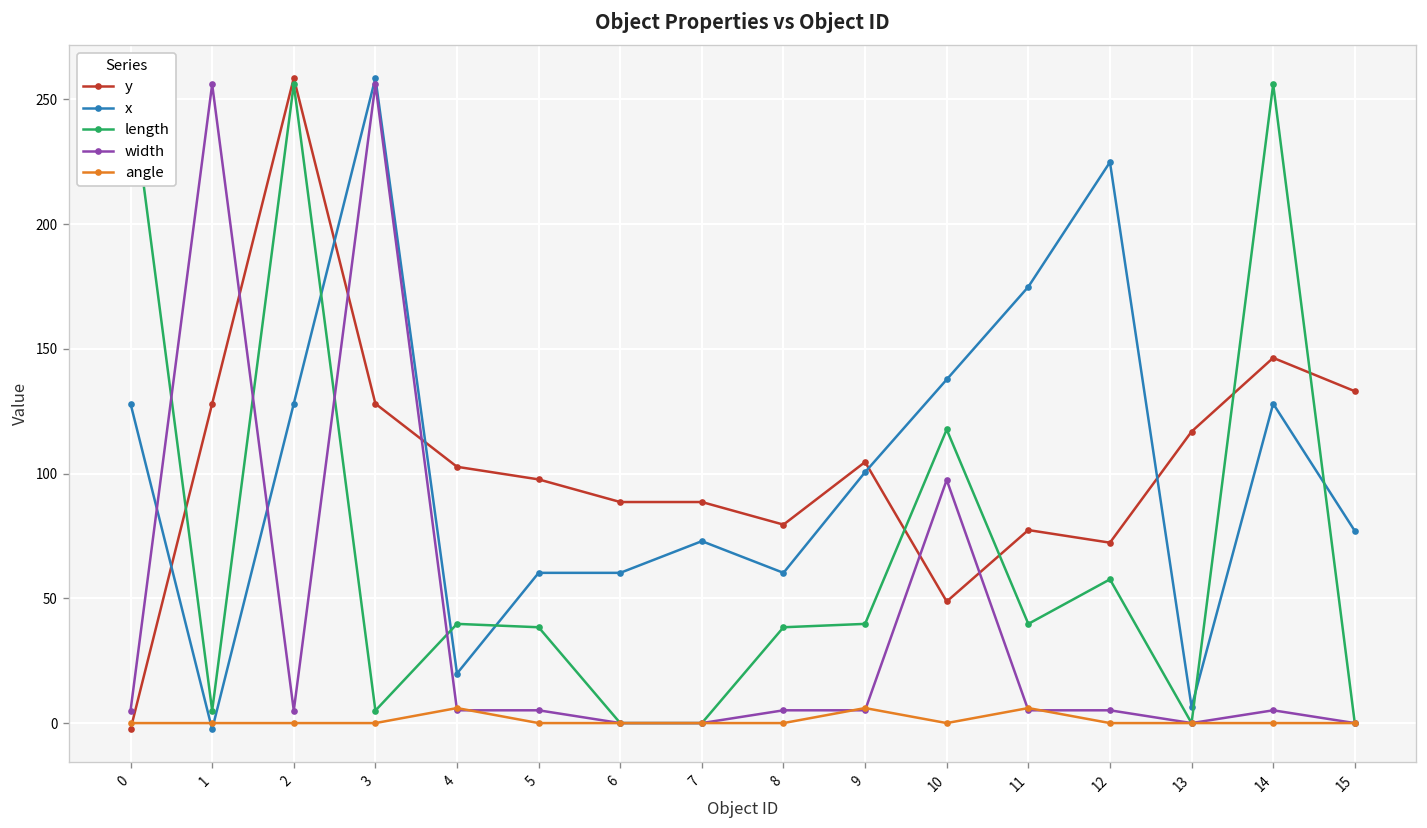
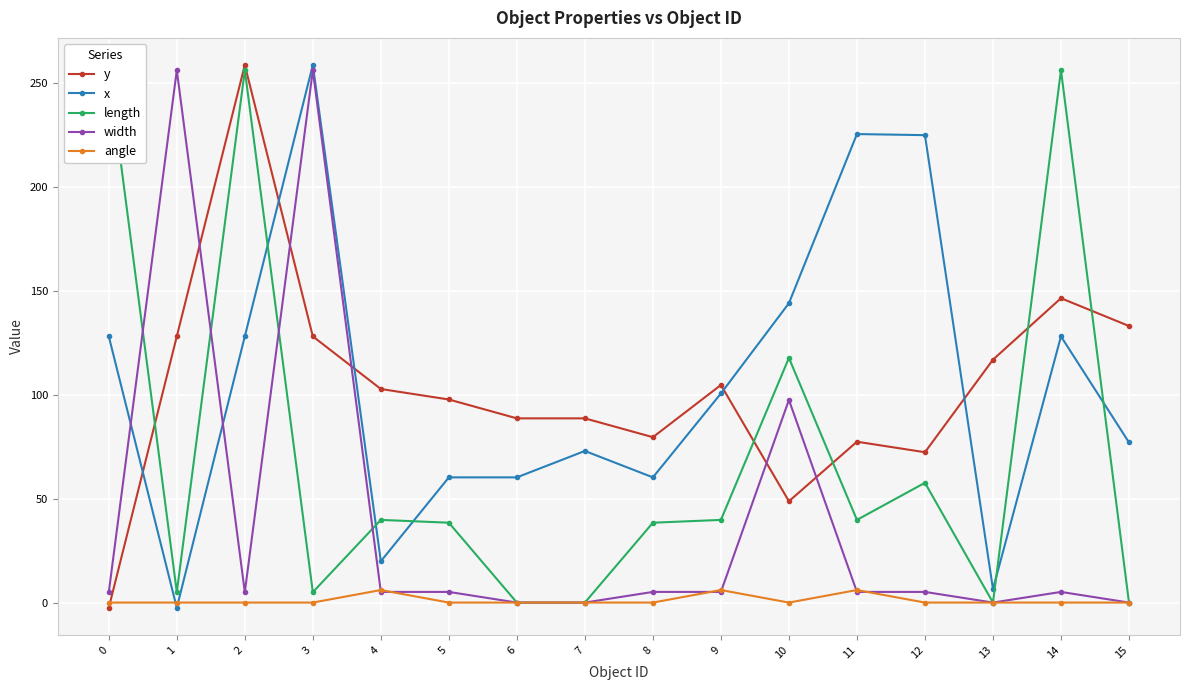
  {
    "y": {
      "0": -3,
      "1": 128,
      "2": 259,
      "3": 128,
      "4": 103,
      "5": 98,
      "6": 89,
      "7": 89,
      "8": 80,
      "9": 105,
      "10": 49,
      "11": 77,
      "12": 72,
      "13": 117,
      "14": 146,
      "15": 133
    },
    "x": {
      "0": 128,
      "1": -3,
      "2": 128,
      "3": 259,
      "4": 20,
      "5": 60,
      "6": 60,
      "7": 73,
      "8": 60,
      "9": 101,
-     "10": 138,
-     "11": 175,
+     "10": 144,
+     "11": 225,
      "12": 225,
      "13": 7,
      "14": 128,
      "15": 77
    },
    "length": {
      "1": 5,
      "2": 256,
      "3": 5,
      "4": 40,
      "5": 38,
      "8": 38,
      "9": 40,
      "10": 118,
      "11": 40,
      "12": 58,
      "14": 256
    },
    "width": {
      "0": 5,
      "1": 256,
      "2": 5,
      "3": 256,
      "5": 5,
      "8": 5,
      "10": 97,
      "12": 5,
      "14": 5
    },
    "angle": {
      "0": 0,
      "1": 0,
      "2": 0,
      "3": 0,
      "5": 0,
      "8": 0,
      "10": 0,
      "12": 0,
      "14": 0
    }
  }
